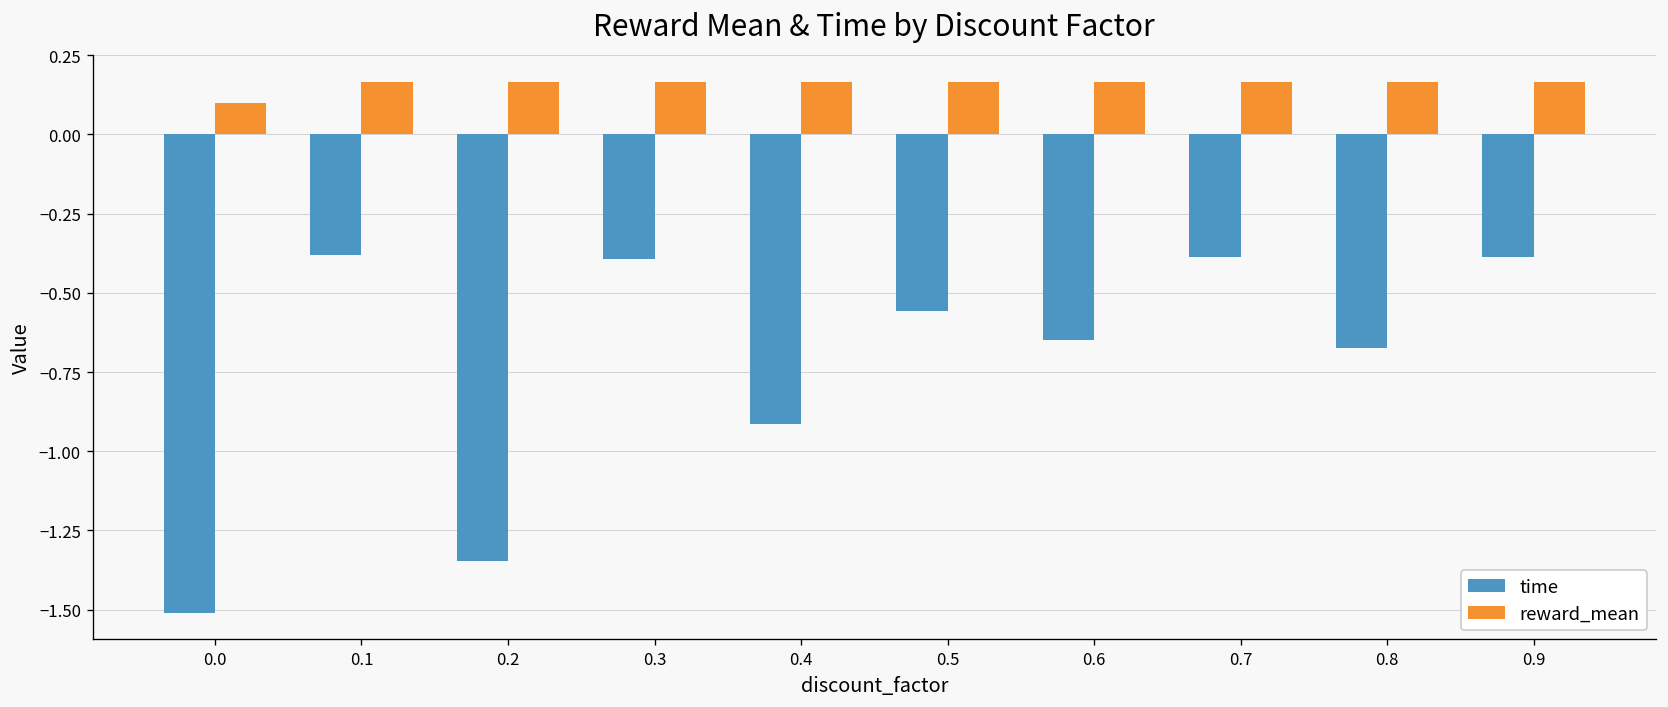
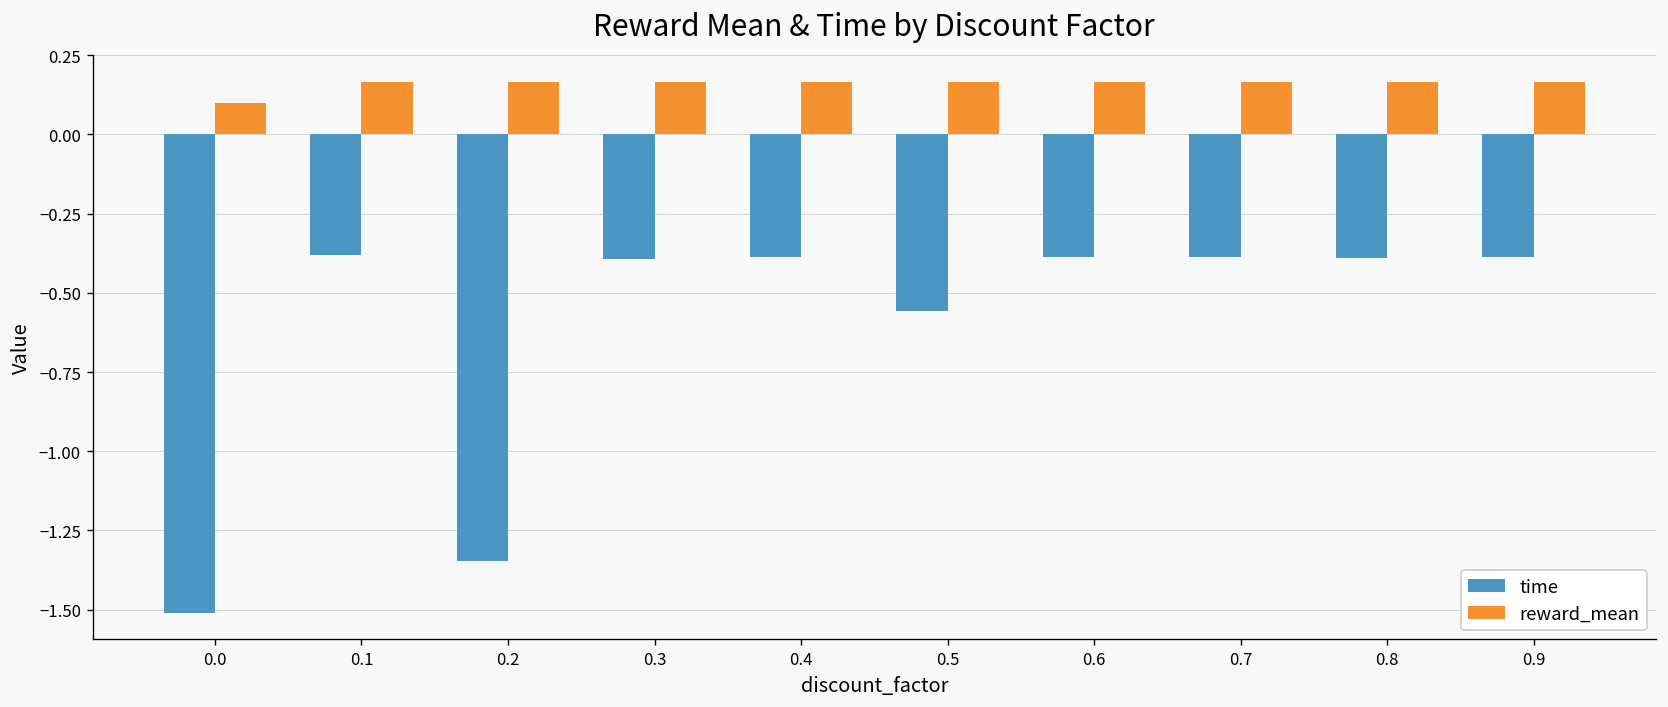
  {
    "time": {
      "0.0": -1.51,
      "0.1": -0.38,
      "0.2": -1.35,
      "0.3": -0.39,
-     "0.4": -0.91,
+     "0.4": -0.39,
      "0.5": -0.56,
-     "0.6": -0.65,
+     "0.6": -0.39,
      "0.7": -0.39,
-     "0.8": -0.67,
+     "0.8": -0.39,
      "0.9": -0.39
    },
    "reward_mean": {
      "0.0": 0.10,
      "0.1": 0.17,
      "0.2": 0.17,
      "0.3": 0.17,
      "0.4": 0.17,
      "0.5": 0.17,
      "0.6": 0.17,
      "0.7": 0.17,
      "0.8": 0.17,
      "0.9": 0.17
    }
  }
